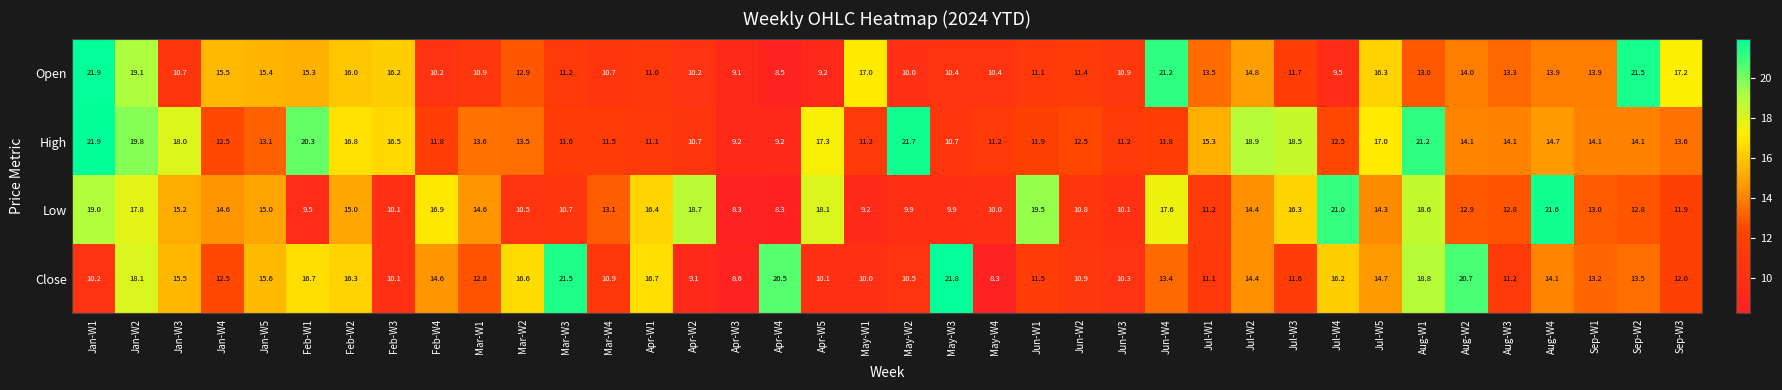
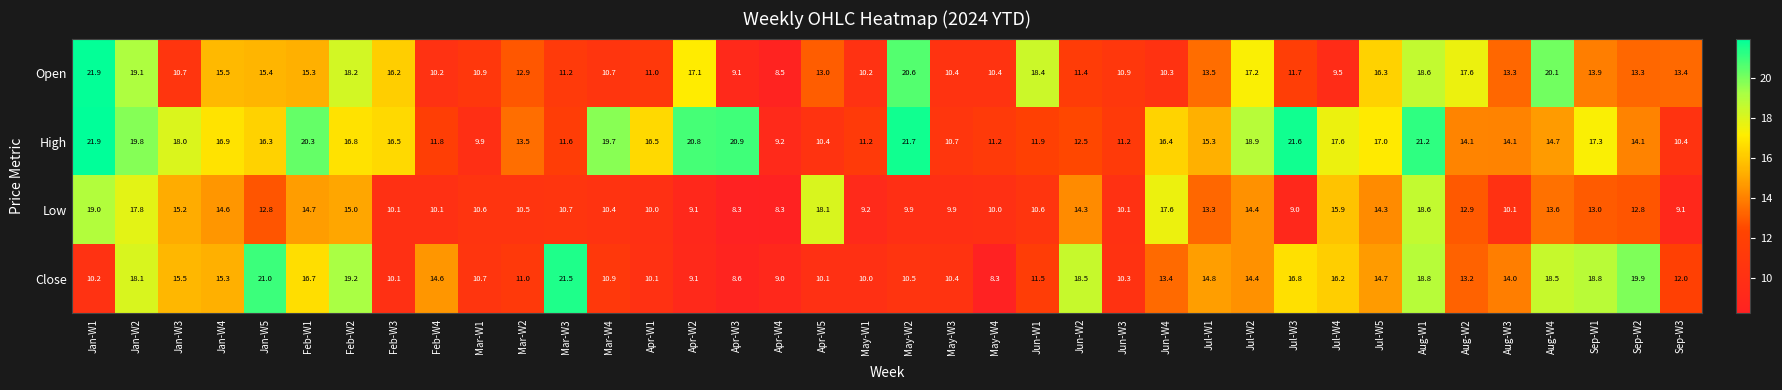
  {
    "Open": {
      "Jan-W1": 21.9,
      "Jan-W2": 19.1,
      "Jan-W3": 10.7,
      "Jan-W4": 15.5,
      "Jan-W5": 15.4,
      "Feb-W1": 15.3,
-     "Feb-W2": 16.0,
+     "Feb-W2": 18.2,
      "Feb-W3": 16.2,
      "Feb-W4": 10.2,
      "Mar-W1": 10.9,
      "Mar-W2": 12.9,
      "Mar-W3": 11.2,
      "Mar-W4": 10.7,
      "Apr-W1": 11.0,
-     "Apr-W2": 10.2,
+     "Apr-W2": 17.1,
      "Apr-W3": 9.1,
      "Apr-W4": 8.5,
-     "Apr-W5": 9.2,
-     "May-W1": 17.0,
-     "May-W2": 10.0,
+     "Apr-W5": 13.0,
+     "May-W1": 10.2,
+     "May-W2": 20.6,
      "May-W3": 10.4,
      "May-W4": 10.4,
-     "Jun-W1": 11.1,
+     "Jun-W1": 18.4,
      "Jun-W2": 11.4,
      "Jun-W3": 10.9,
-     "Jun-W4": 21.2,
+     "Jun-W4": 10.3,
      "Jul-W1": 13.5,
-     "Jul-W2": 14.8,
+     "Jul-W2": 17.2,
      "Jul-W3": 11.7,
      "Jul-W4": 9.5,
      "Jul-W5": 16.3,
-     "Aug-W1": 13.0,
-     "Aug-W2": 14.0,
+     "Aug-W1": 18.6,
+     "Aug-W2": 17.6,
      "Aug-W3": 13.3,
-     "Aug-W4": 13.9,
+     "Aug-W4": 20.1,
      "Sep-W1": 13.9,
-     "Sep-W2": 21.5,
-     "Sep-W3": 17.2
+     "Sep-W2": 13.3,
+     "Sep-W3": 13.4
    },
    "High": {
      "Jan-W1": 21.9,
      "Jan-W2": 19.8,
      "Jan-W3": 18.0,
-     "Jan-W4": 12.5,
-     "Jan-W5": 13.1,
+     "Jan-W4": 16.9,
+     "Jan-W5": 16.3,
      "Feb-W1": 20.3,
      "Feb-W2": 16.8,
      "Feb-W3": 16.5,
      "Feb-W4": 11.8,
-     "Mar-W1": 13.6,
+     "Mar-W1": 9.9,
      "Mar-W2": 13.5,
      "Mar-W3": 11.6,
-     "Mar-W4": 11.5,
-     "Apr-W1": 11.1,
-     "Apr-W2": 10.7,
-     "Apr-W3": 9.2,
+     "Mar-W4": 19.7,
+     "Apr-W1": 16.5,
+     "Apr-W2": 20.8,
+     "Apr-W3": 20.9,
      "Apr-W4": 9.2,
-     "Apr-W5": 17.3,
+     "Apr-W5": 10.4,
      "May-W1": 11.2,
      "May-W2": 21.7,
      "May-W3": 10.7,
      "May-W4": 11.2,
      "Jun-W1": 11.9,
      "Jun-W2": 12.5,
      "Jun-W3": 11.2,
-     "Jun-W4": 11.8,
+     "Jun-W4": 16.4,
      "Jul-W1": 15.3,
      "Jul-W2": 18.9,
-     "Jul-W3": 18.5,
-     "Jul-W4": 12.5,
+     "Jul-W3": 21.6,
+     "Jul-W4": 17.6,
      "Jul-W5": 17.0,
      "Aug-W1": 21.2,
      "Aug-W2": 14.1,
      "Aug-W3": 14.1,
      "Aug-W4": 14.7,
-     "Sep-W1": 14.1,
+     "Sep-W1": 17.3,
      "Sep-W2": 14.1,
-     "Sep-W3": 13.6
+     "Sep-W3": 10.4
    },
    "Low": {
      "Jan-W1": 19.0,
      "Jan-W2": 17.8,
      "Jan-W3": 15.2,
      "Jan-W4": 14.6,
-     "Jan-W5": 15.0,
-     "Feb-W1": 9.5,
+     "Jan-W5": 12.8,
+     "Feb-W1": 14.7,
      "Feb-W2": 15.0,
      "Feb-W3": 10.1,
-     "Feb-W4": 16.9,
-     "Mar-W1": 14.6,
+     "Feb-W4": 10.1,
+     "Mar-W1": 10.6,
      "Mar-W2": 10.5,
      "Mar-W3": 10.7,
-     "Mar-W4": 13.1,
-     "Apr-W1": 16.4,
-     "Apr-W2": 18.7,
+     "Mar-W4": 10.4,
+     "Apr-W1": 10.0,
+     "Apr-W2": 9.1,
      "Apr-W3": 8.3,
      "Apr-W4": 8.3,
      "Apr-W5": 18.1,
      "May-W1": 9.2,
      "May-W2": 9.9,
      "May-W3": 9.9,
      "May-W4": 10.0,
-     "Jun-W1": 19.5,
-     "Jun-W2": 10.8,
+     "Jun-W1": 10.6,
+     "Jun-W2": 14.3,
      "Jun-W3": 10.1,
      "Jun-W4": 17.6,
-     "Jul-W1": 11.2,
+     "Jul-W1": 13.3,
      "Jul-W2": 14.4,
-     "Jul-W3": 16.3,
-     "Jul-W4": 21.0,
+     "Jul-W3": 9.0,
+     "Jul-W4": 15.9,
      "Jul-W5": 14.3,
      "Aug-W1": 18.6,
      "Aug-W2": 12.9,
-     "Aug-W3": 12.8,
-     "Aug-W4": 21.6,
+     "Aug-W3": 10.1,
+     "Aug-W4": 13.6,
      "Sep-W1": 13.0,
      "Sep-W2": 12.8,
-     "Sep-W3": 11.9
+     "Sep-W3": 9.1
    },
    "Close": {
      "Jan-W1": 10.2,
      "Jan-W2": 18.1,
      "Jan-W3": 15.5,
-     "Jan-W4": 12.5,
-     "Jan-W5": 15.6,
+     "Jan-W4": 15.3,
+     "Jan-W5": 21.0,
      "Feb-W1": 16.7,
-     "Feb-W2": 16.3,
+     "Feb-W2": 19.2,
      "Feb-W3": 10.1,
      "Feb-W4": 14.6,
-     "Mar-W1": 12.8,
-     "Mar-W2": 16.6,
+     "Mar-W1": 10.7,
+     "Mar-W2": 11.0,
      "Mar-W3": 21.5,
      "Mar-W4": 10.9,
-     "Apr-W1": 16.7,
+     "Apr-W1": 10.1,
      "Apr-W2": 9.1,
      "Apr-W3": 8.6,
-     "Apr-W4": 20.5,
+     "Apr-W4": 9.0,
      "Apr-W5": 10.1,
      "May-W1": 10.0,
      "May-W2": 10.5,
-     "May-W3": 21.8,
+     "May-W3": 10.4,
      "May-W4": 8.3,
      "Jun-W1": 11.5,
-     "Jun-W2": 10.9,
+     "Jun-W2": 18.5,
      "Jun-W3": 10.3,
      "Jun-W4": 13.4,
-     "Jul-W1": 11.1,
+     "Jul-W1": 14.8,
      "Jul-W2": 14.4,
-     "Jul-W3": 11.6,
+     "Jul-W3": 16.8,
      "Jul-W4": 16.2,
      "Jul-W5": 14.7,
      "Aug-W1": 18.8,
-     "Aug-W2": 20.7,
-     "Aug-W3": 11.2,
-     "Aug-W4": 14.1,
-     "Sep-W1": 13.2,
-     "Sep-W2": 13.5,
+     "Aug-W2": 13.2,
+     "Aug-W3": 14.0,
+     "Aug-W4": 18.5,
+     "Sep-W1": 18.8,
+     "Sep-W2": 19.9,
      "Sep-W3": 12.0
    }
  }
